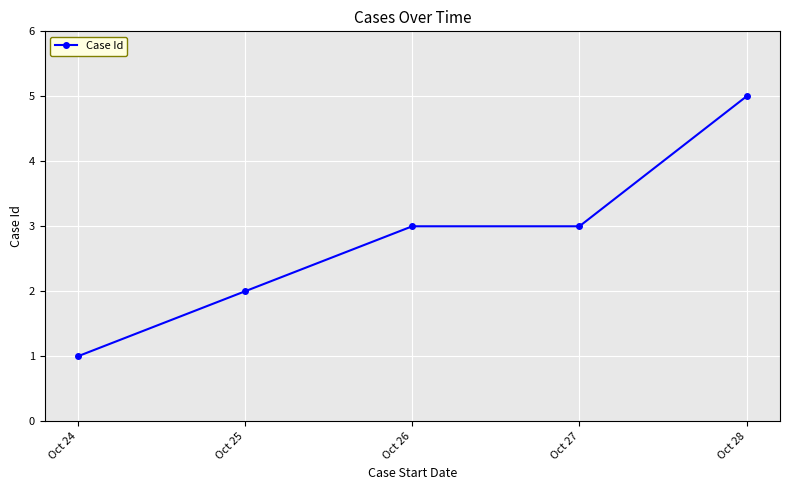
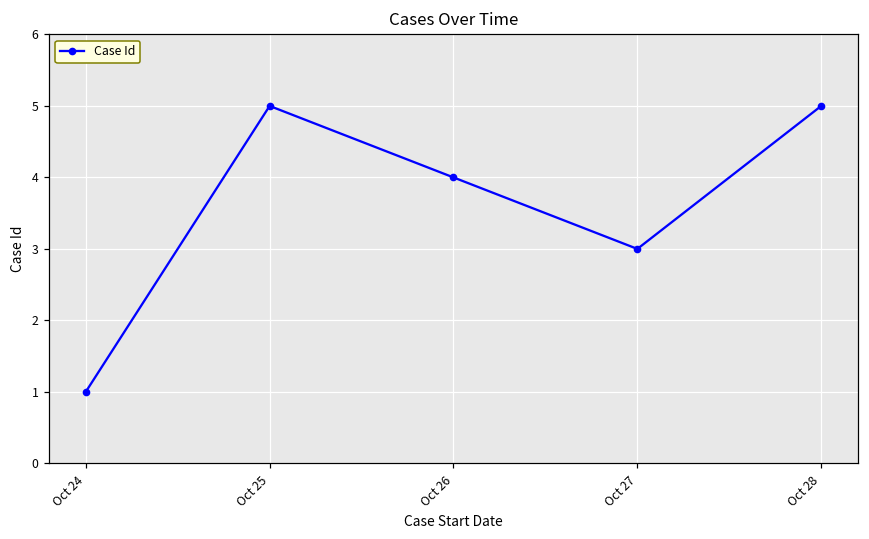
  {
    "Oct 24": 1,
-   "Oct 25": 2,
-   "Oct 26": 3,
+   "Oct 25": 5,
+   "Oct 26": 4,
    "Oct 27": 3,
    "Oct 28": 5
  }
